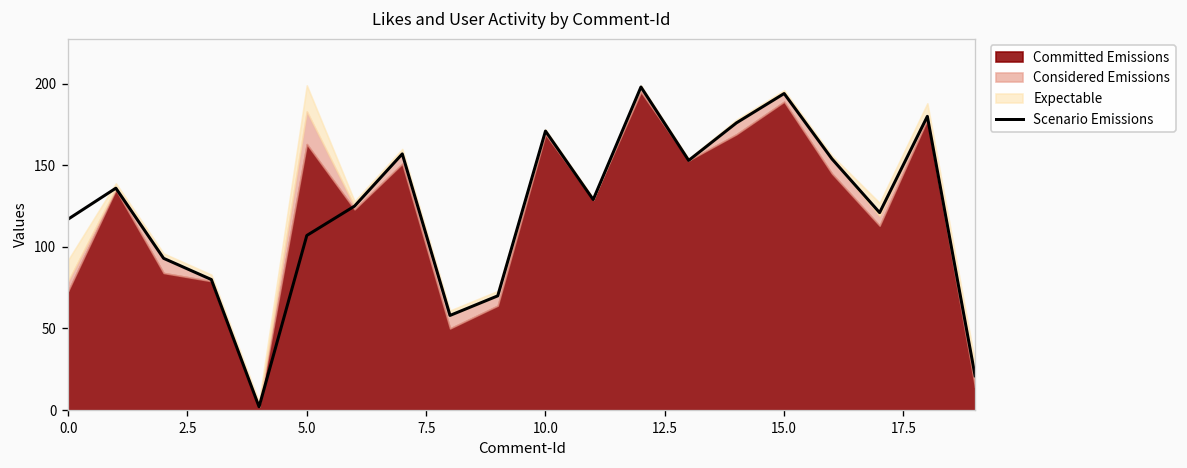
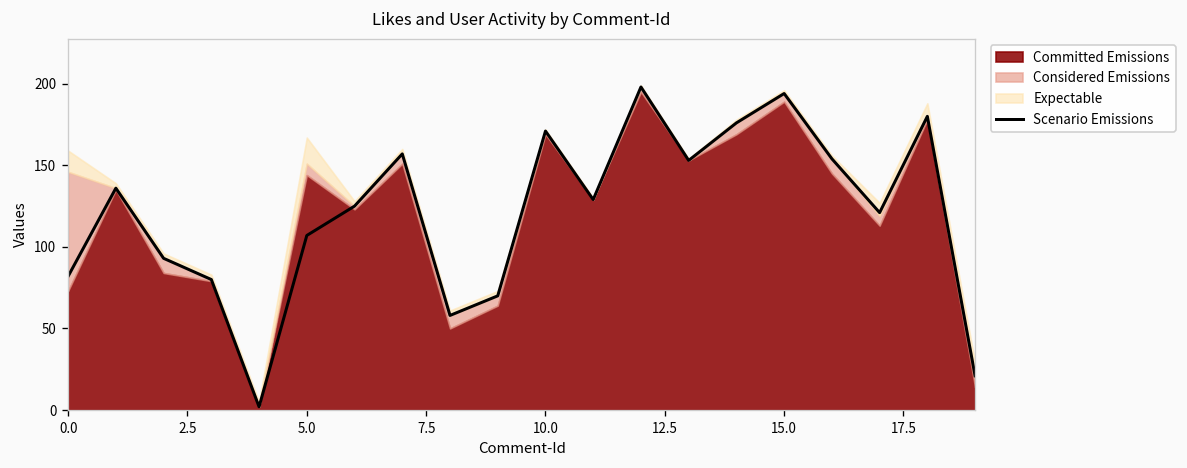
  {
    "Scenario Emissions": {
-     "0.0": 117,
+     "0.0": 82,
      "5.0": 107
    },
    "Committed Emissions": {
      "0.0": 73,
-     "5.0": 163,
+     "5.0": 144,
      "10.0": 169,
      "15.0": 189
    },
    "Considered Emissions": {
-     "0.0": 6,
-     "5.0": 20
+     "0.0": 73,
+     "5.0": 7
    },
    "Expectable": {
      "0.0": 13,
      "5.0": 16,
      "15.0": 2
    }
  }
